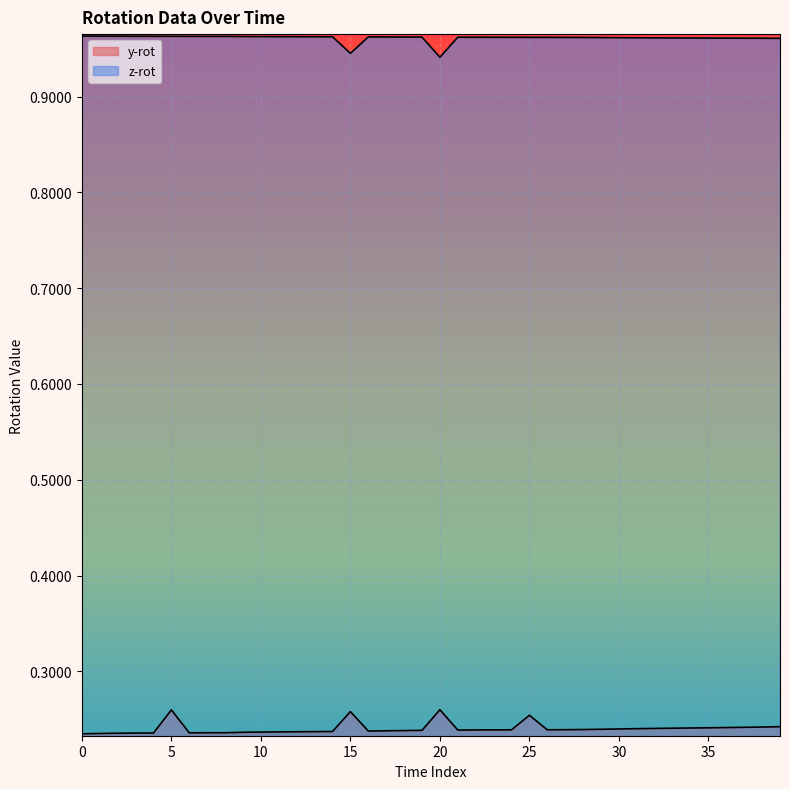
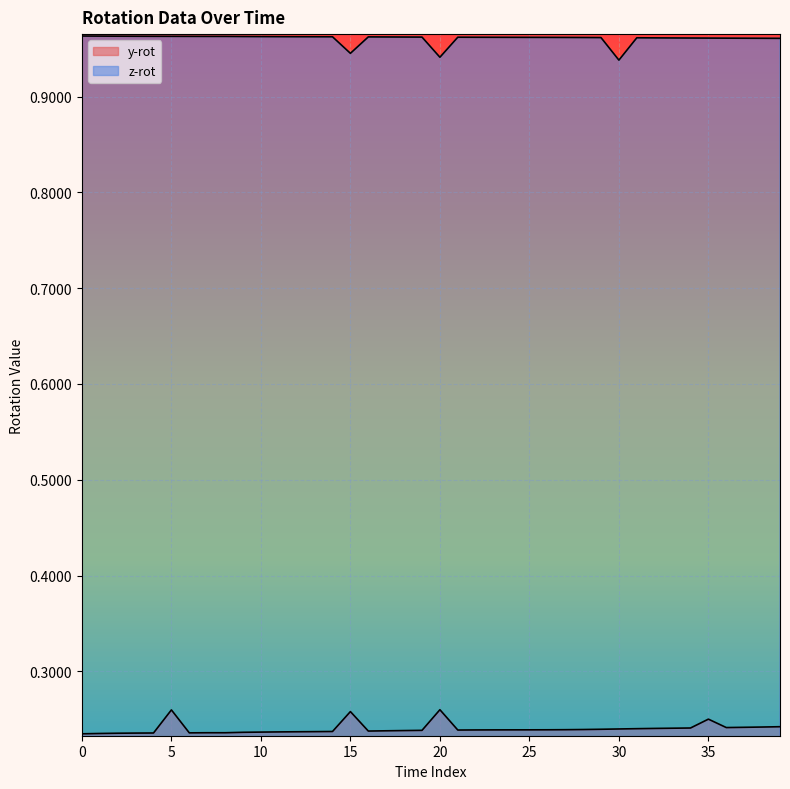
  {
    "y-rot": {
      "0": 0.23,
      "5": 0.26,
      "10": 0.24,
      "15": 0.26,
      "20": 0.26,
-     "25": 0.25,
+     "25": 0.24,
      "30": 0.24,
-     "35": 0.24
+     "35": 0.25
    },
    "z-rot": {
      "0": 0.96,
      "5": 0.96,
      "10": 0.96,
      "15": 0.95,
      "20": 0.94,
      "25": 0.96,
-     "30": 0.96,
+     "30": 0.94,
      "35": 0.96
    }
  }
